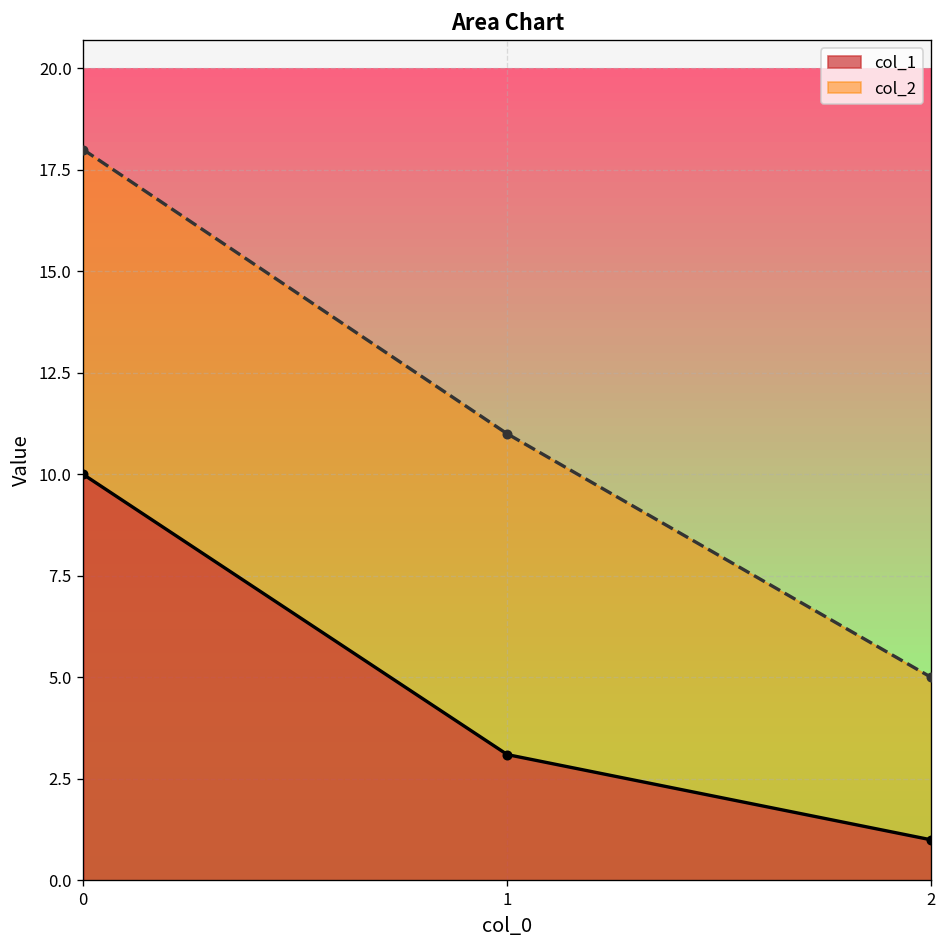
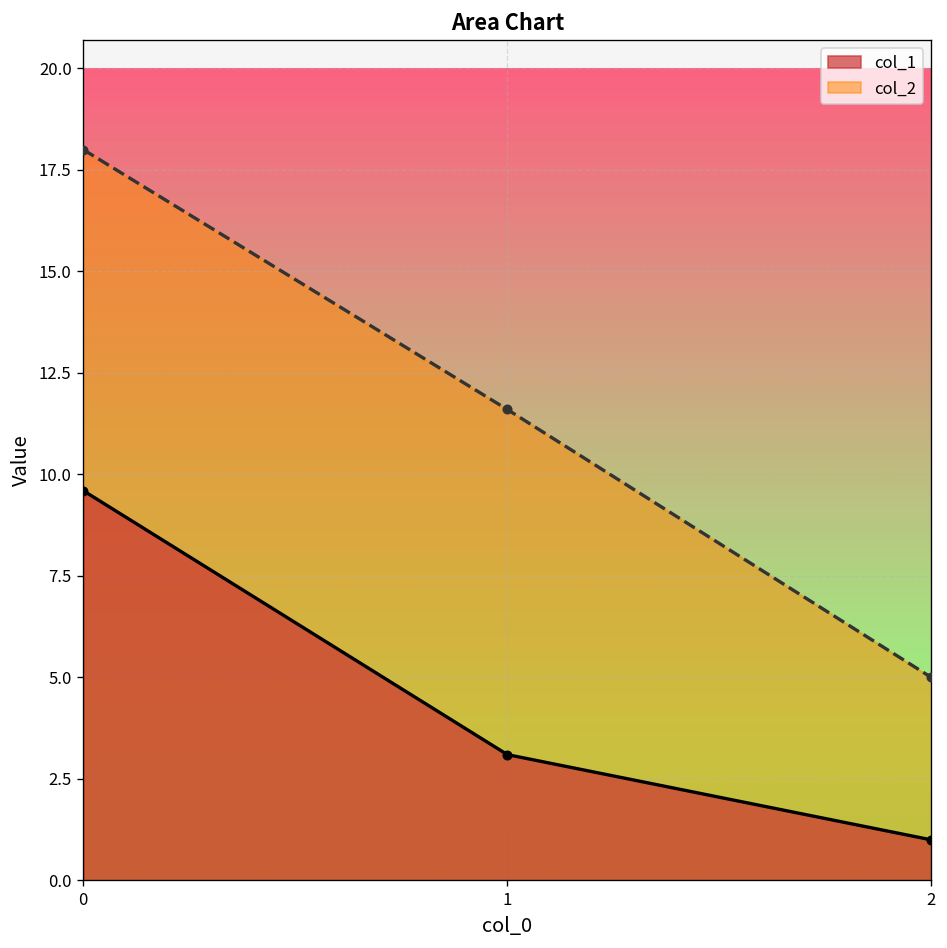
  {
    "col_1": {
-     "0": 10.0,
+     "0": 9.6,
      "1": 3.1,
      "2": 1.0
    },
    "col_2": {
      "0": 18.0,
-     "1": 11.0,
+     "1": 11.6,
      "2": 5.0
    }
  }
